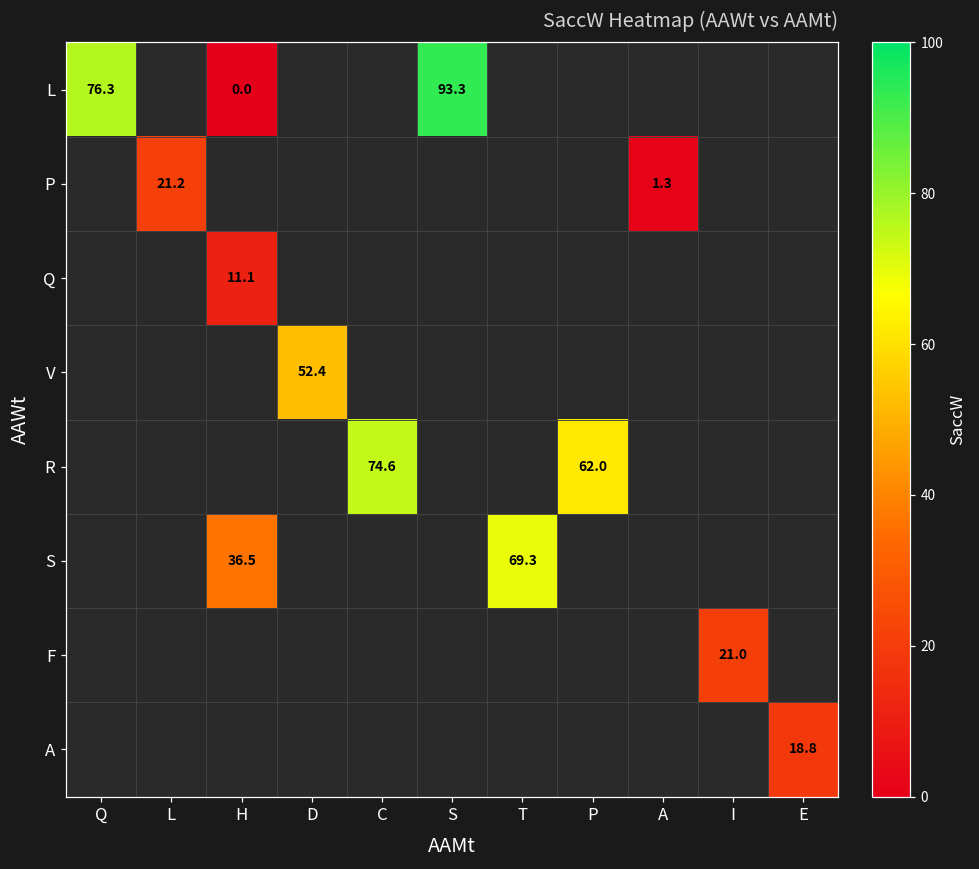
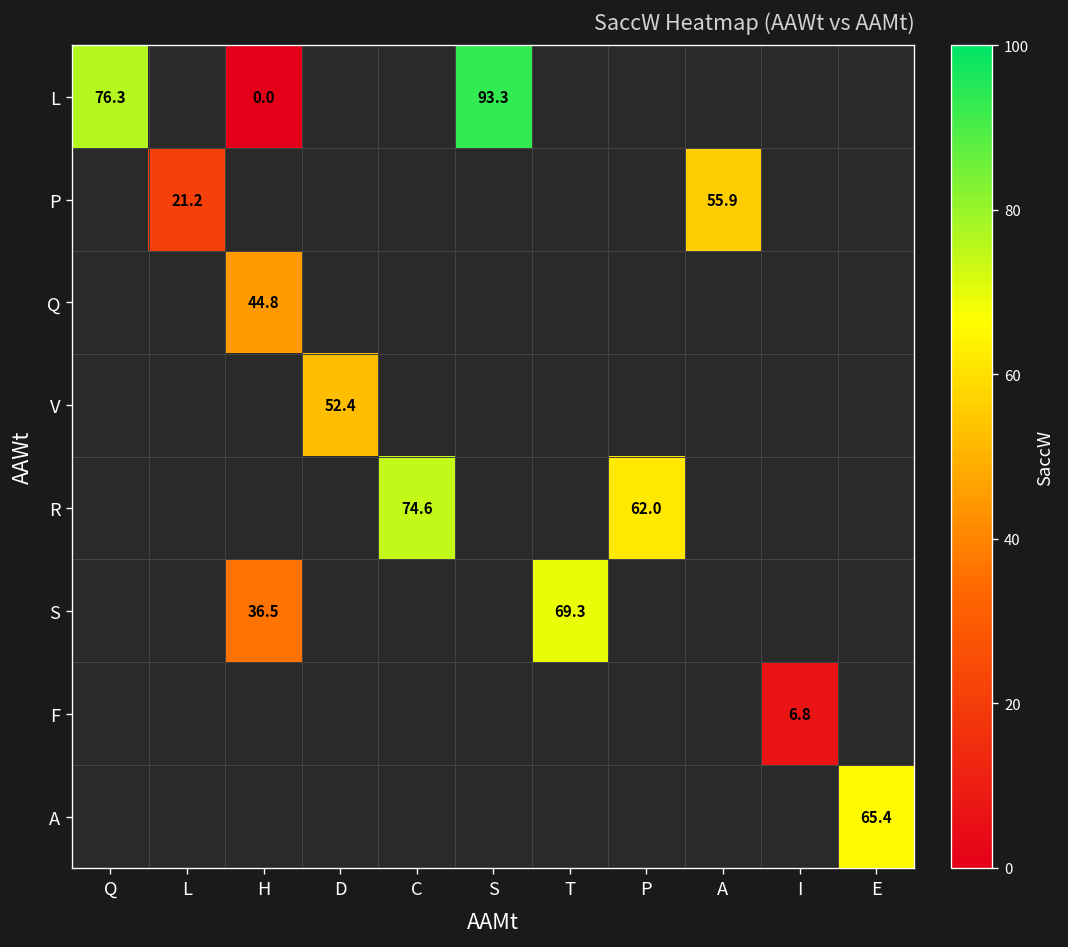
  {
    "L": {
      "Q": 76.3,
      "H": 0.0,
      "S": 93.3
    },
    "P": {
      "L": 21.2,
-     "A": 1.3
+     "A": 55.9
    },
    "Q": {
-     "H": 11.1
+     "H": 44.8
    },
    "V": {
      "D": 52.4
    },
    "R": {
      "C": 74.6,
      "P": 62.0
    },
    "S": {
      "H": 36.5,
      "T": 69.3
    },
    "F": {
-     "I": 21.0
+     "I": 6.8
    },
    "A": {
-     "E": 18.8
+     "E": 65.4
    }
  }
